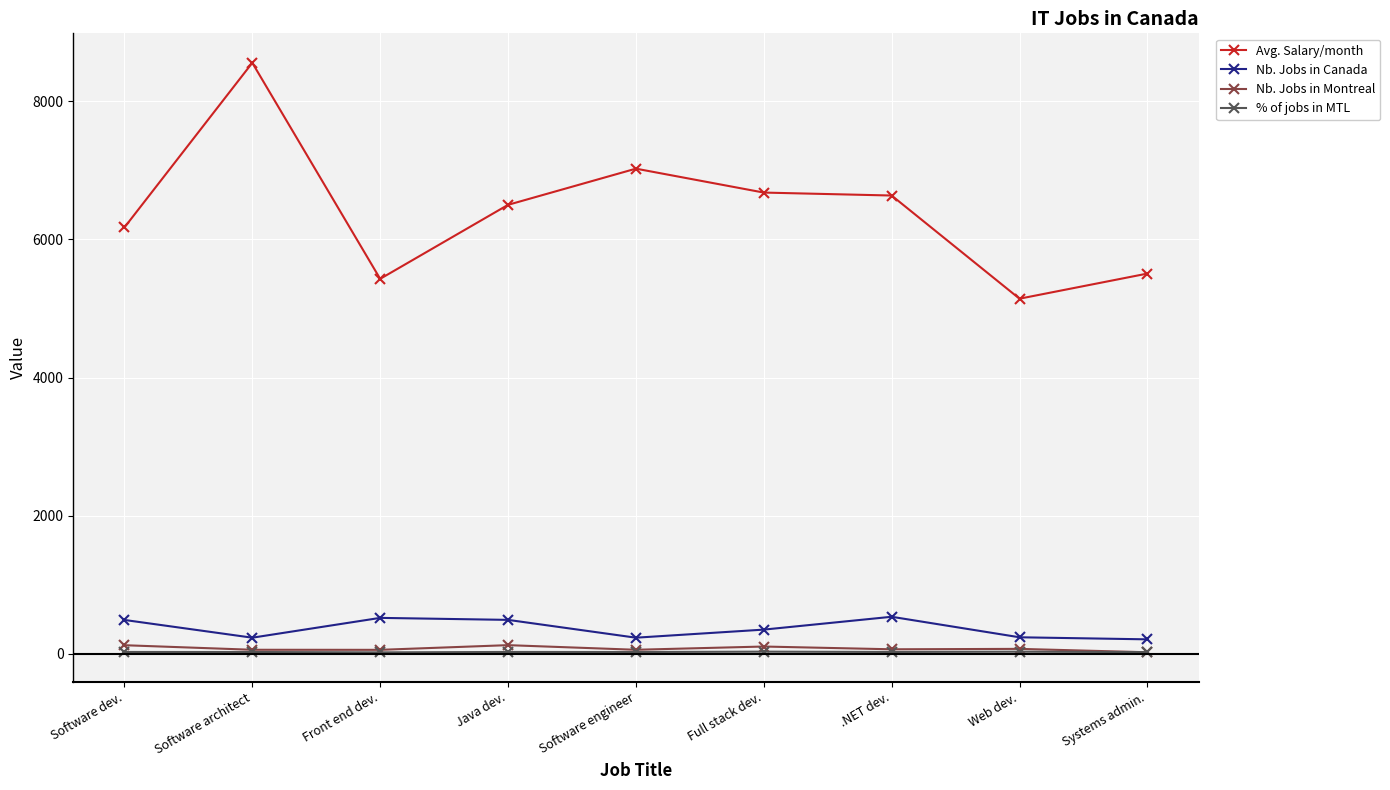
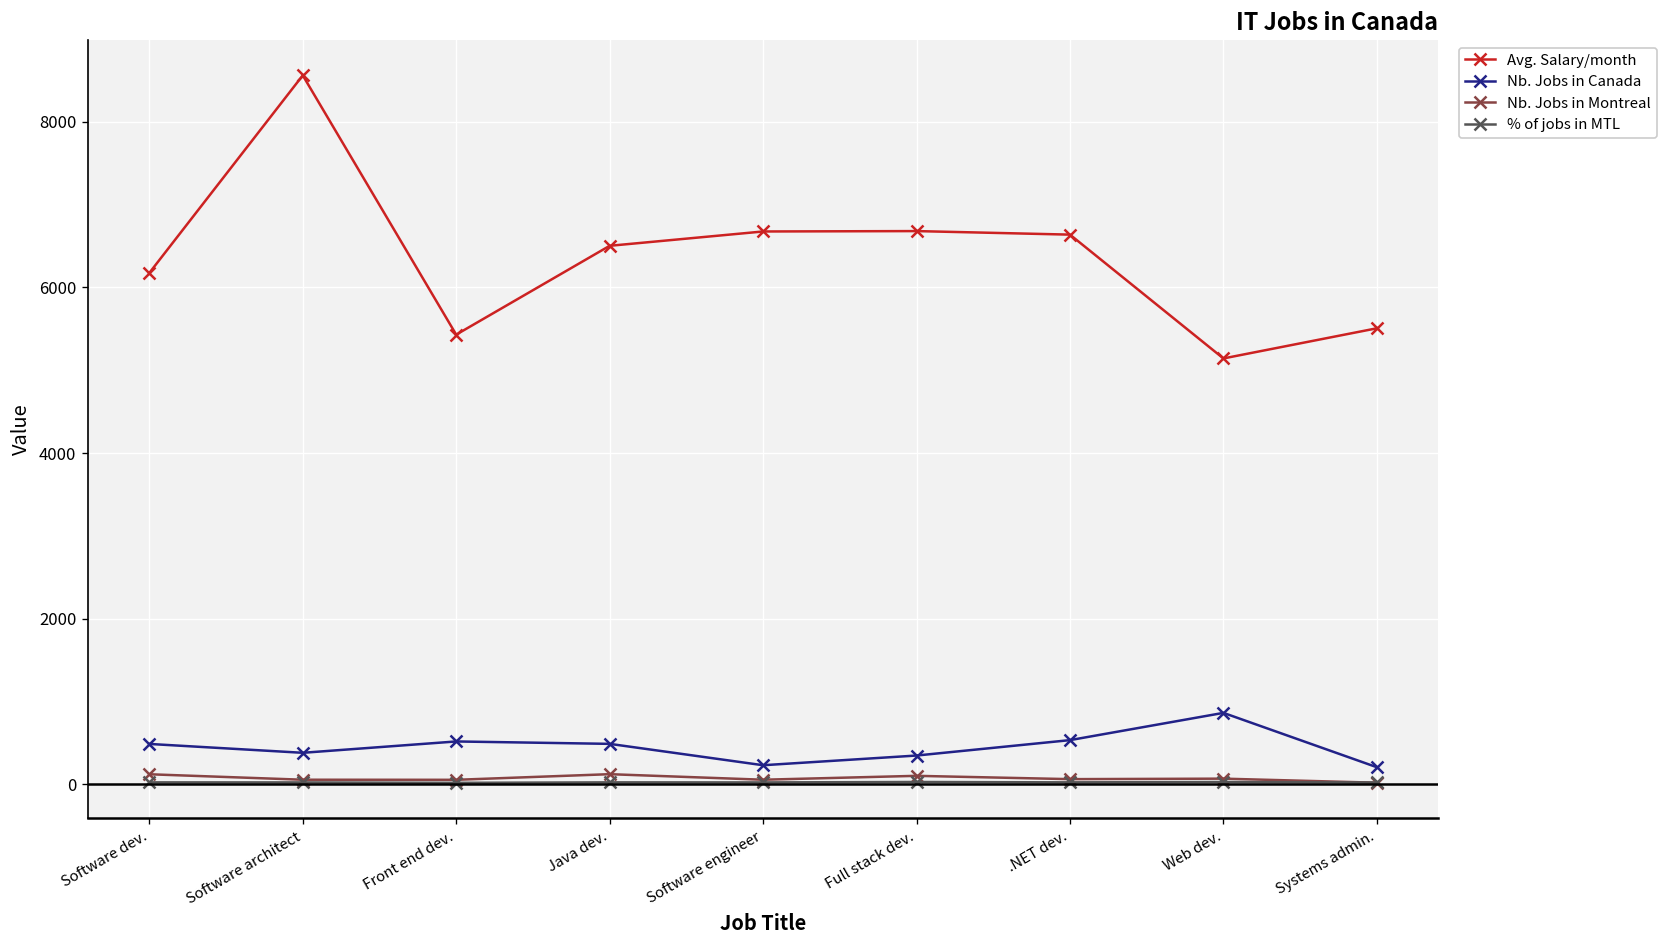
  {
    "Avg. Salary/month": {
      "Software dev.": 6200,
      "Software architect": 8600,
      "Front end dev.": 5400,
      "Java dev.": 6500,
-     "Software engineer": 7000,
+     "Software engineer": 6700,
      "Full stack dev.": 6700,
      ".NET dev.": 6600,
      "Web dev.": 5100,
      "Systems admin.": 5500
    },
    "Nb. Jobs in Canada": {
      "Software dev.": 500,
-     "Software architect": 200,
+     "Software architect": 400,
      "Front end dev.": 500,
      "Java dev.": 500,
      "Software engineer": 200,
      "Full stack dev.": 300,
      ".NET dev.": 500,
-     "Web dev.": 200,
+     "Web dev.": 900,
      "Systems admin.": 200
    }
  }
